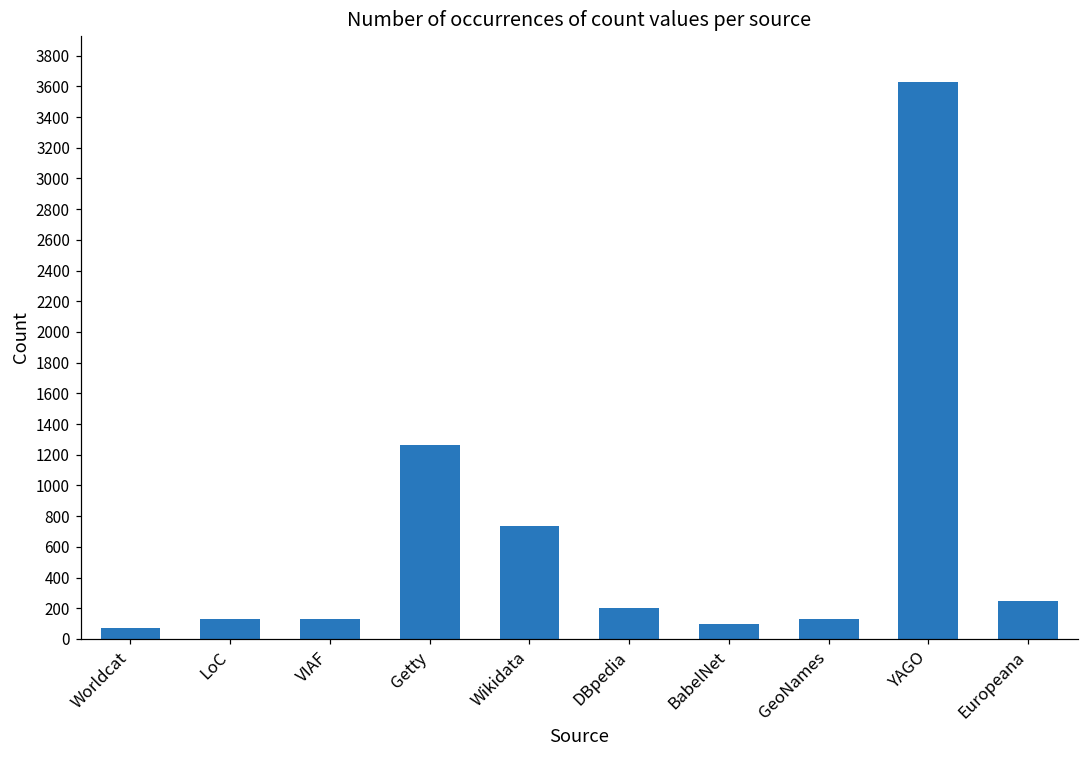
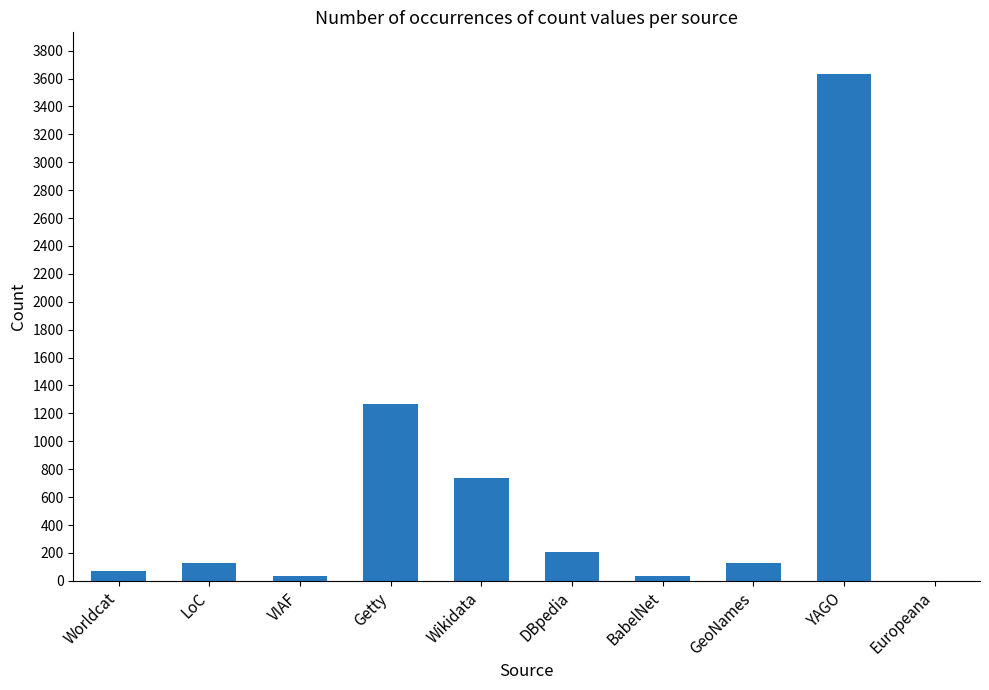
  {
    "Worldcat": 70,
    "LoC": 130,
-   "VIAF": 130,
+   "VIAF": 40,
    "Getty": 1270,
    "Wikidata": 740,
    "DBpedia": 200,
-   "BabelNet": 100,
+   "BabelNet": 30,
    "GeoNames": 130,
    "YAGO": 3630,
-   "Europeana": 250
+   "Europeana": 0
  }
